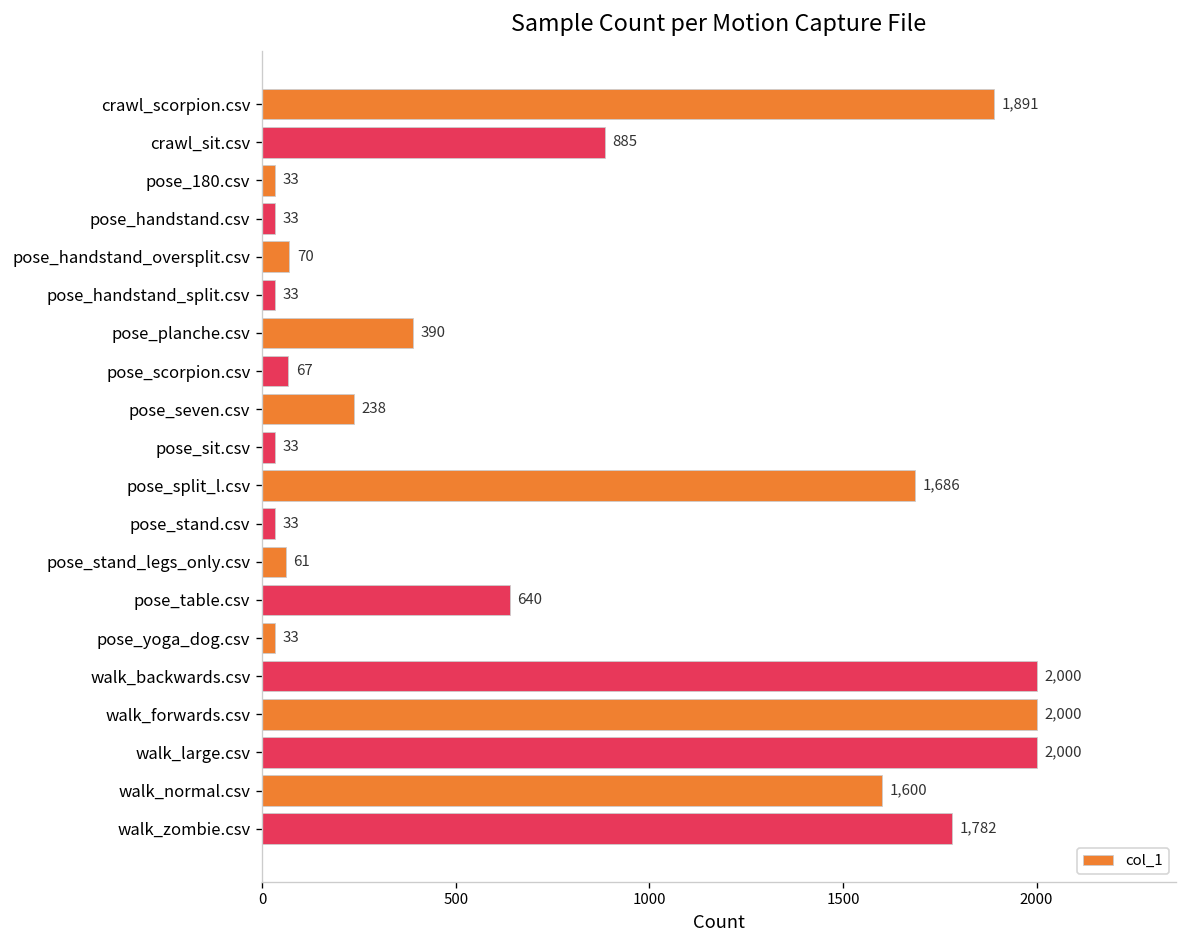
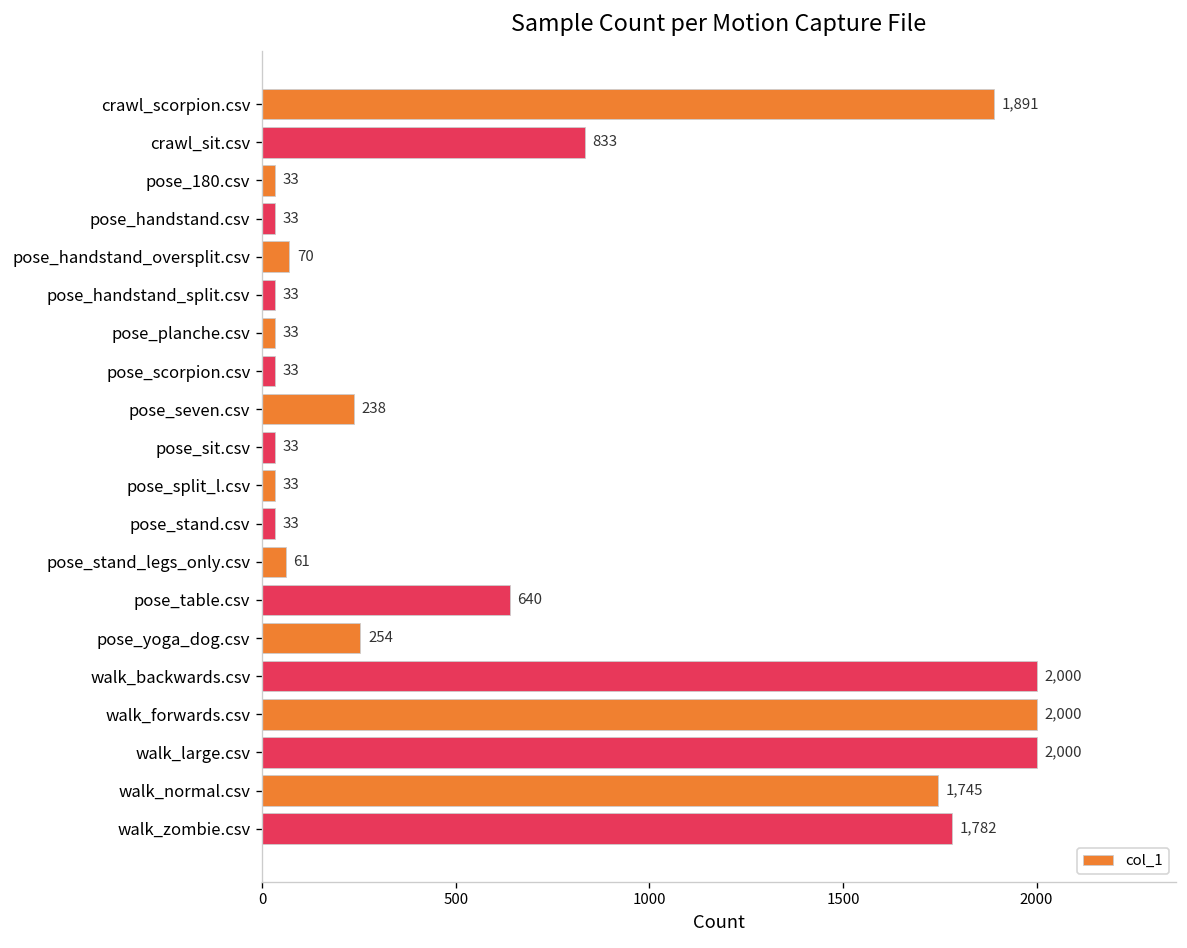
  {
    "crawl_scorpion.csv": "1,891",
-   "crawl_sit.csv": "885",
+   "crawl_sit.csv": "833",
    "pose_180.csv": "33",
    "pose_handstand.csv": "33",
    "pose_handstand_oversplit.csv": "70",
    "pose_handstand_split.csv": "33",
-   "pose_planche.csv": "390",
-   "pose_scorpion.csv": "67",
+   "pose_planche.csv": "33",
+   "pose_scorpion.csv": "33",
    "pose_seven.csv": "238",
    "pose_sit.csv": "33",
-   "pose_split_l.csv": "1,686",
+   "pose_split_l.csv": "33",
    "pose_stand.csv": "33",
    "pose_stand_legs_only.csv": "61",
    "pose_table.csv": "640",
-   "pose_yoga_dog.csv": "33",
+   "pose_yoga_dog.csv": "254",
    "walk_backwards.csv": "2,000",
    "walk_forwards.csv": "2,000",
    "walk_large.csv": "2,000",
-   "walk_normal.csv": "1,600",
+   "walk_normal.csv": "1,745",
    "walk_zombie.csv": "1,782"
  }
